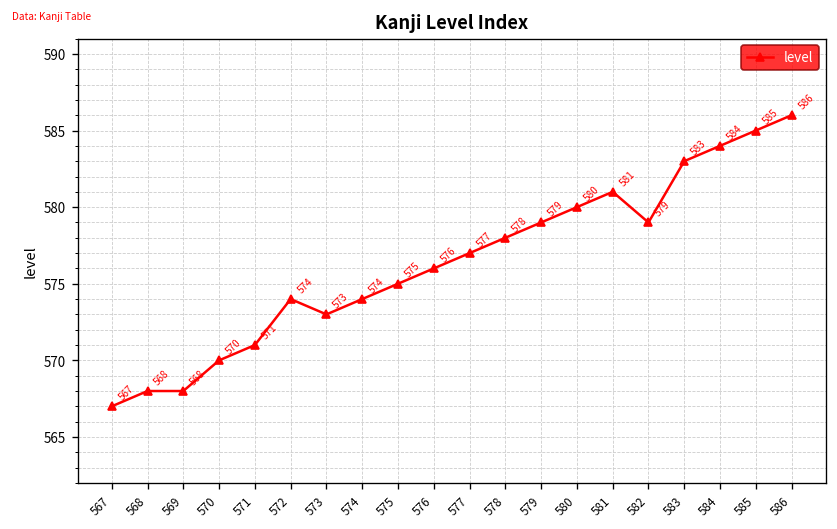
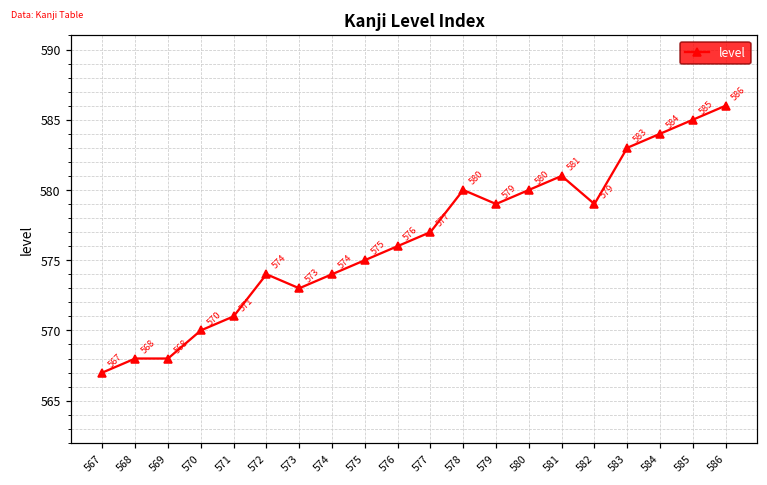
  {
    "567": 567,
    "568": 568,
    "569": 568,
    "570": 570,
    "571": 571,
    "572": 574,
    "573": 573,
    "574": 574,
    "575": 575,
    "576": 576,
    "577": 577,
-   "578": 578,
+   "578": 580,
    "579": 579,
    "580": 580,
    "581": 581,
    "582": 579,
    "583": 583,
    "584": 584,
    "585": 585,
    "586": 586
  }
